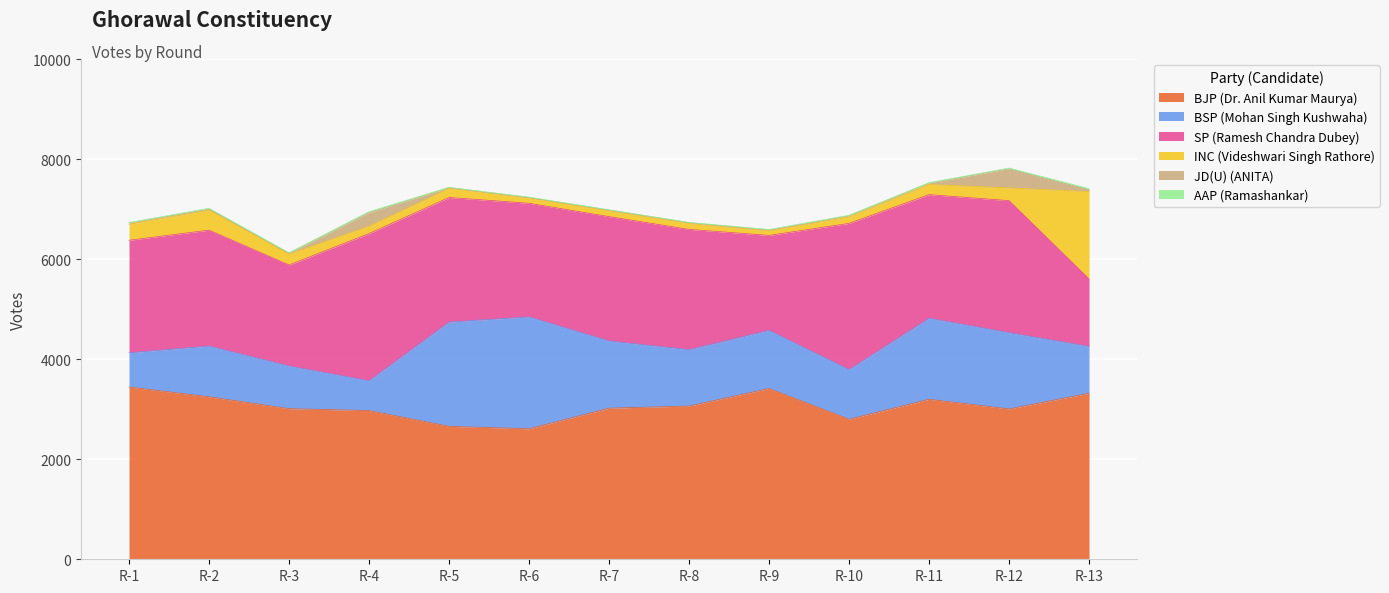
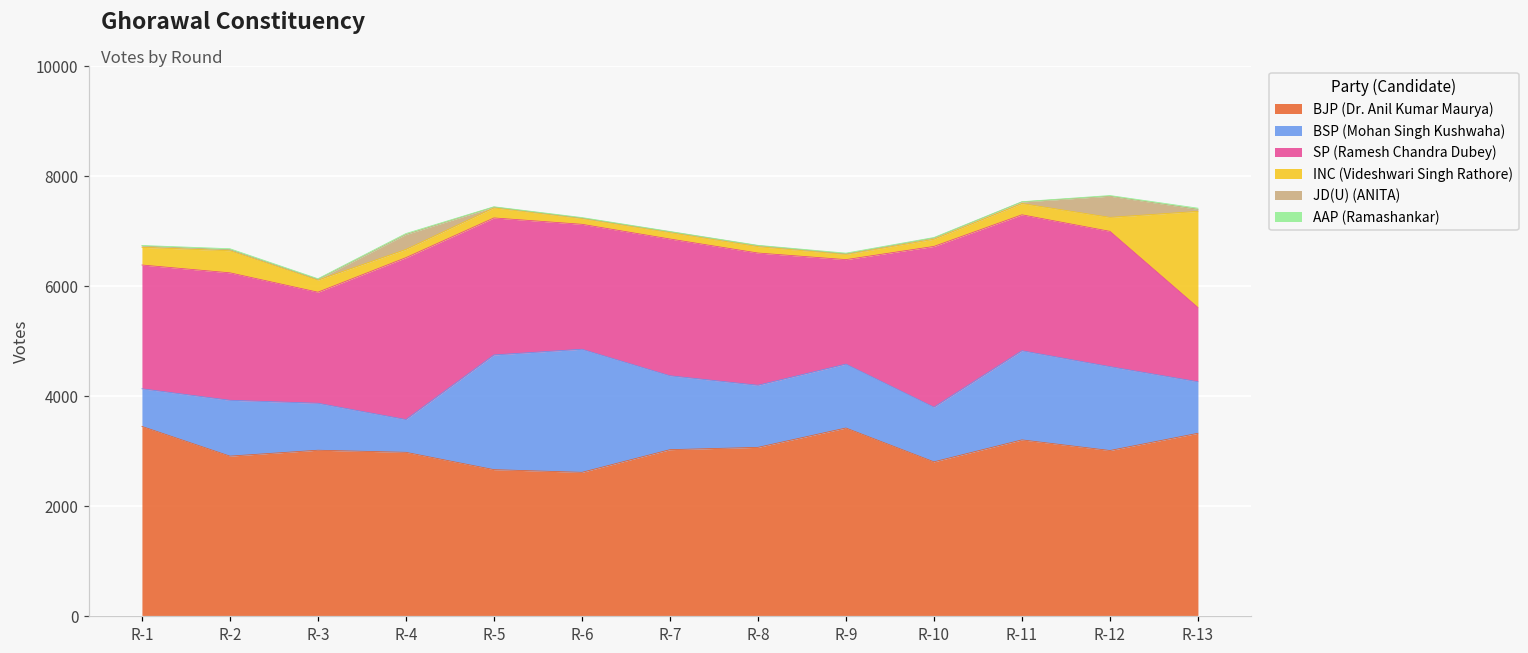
  {
    "BJP (Dr. Anil Kumar Maurya)": {
      "R-1": 3400,
-     "R-2": 3300,
+     "R-2": 2900,
      "R-3": 3000,
      "R-4": 3000,
      "R-5": 2700,
      "R-6": 2600,
      "R-7": 3000,
      "R-8": 3100,
      "R-9": 3400,
      "R-10": 2800,
      "R-11": 3200,
      "R-12": 3000,
      "R-13": 3300
    },
    "BSP (Mohan Singh Kushwaha)": {
      "R-1": 700,
      "R-2": 1000,
      "R-3": 900,
      "R-4": 600,
      "R-5": 2100,
      "R-6": 2200,
      "R-7": 1300,
      "R-8": 1100,
      "R-9": 1200,
      "R-10": 1000,
      "R-11": 1600,
      "R-12": 1500,
      "R-13": 900
    },
    "SP (Ramesh Chandra Dubey)": {
      "R-1": 2300,
      "R-2": 2300,
      "R-3": 2000,
      "R-4": 2900,
      "R-5": 2500,
      "R-6": 2300,
      "R-7": 2500,
      "R-8": 2400,
      "R-9": 1900,
      "R-10": 2900,
      "R-11": 2500,
-     "R-12": 2600,
+     "R-12": 2500,
      "R-13": 1300
    },
    "INC (Videshwari Singh Rathore)": {
      "R-4": 100,
      "R-12": 300
    }
  }
